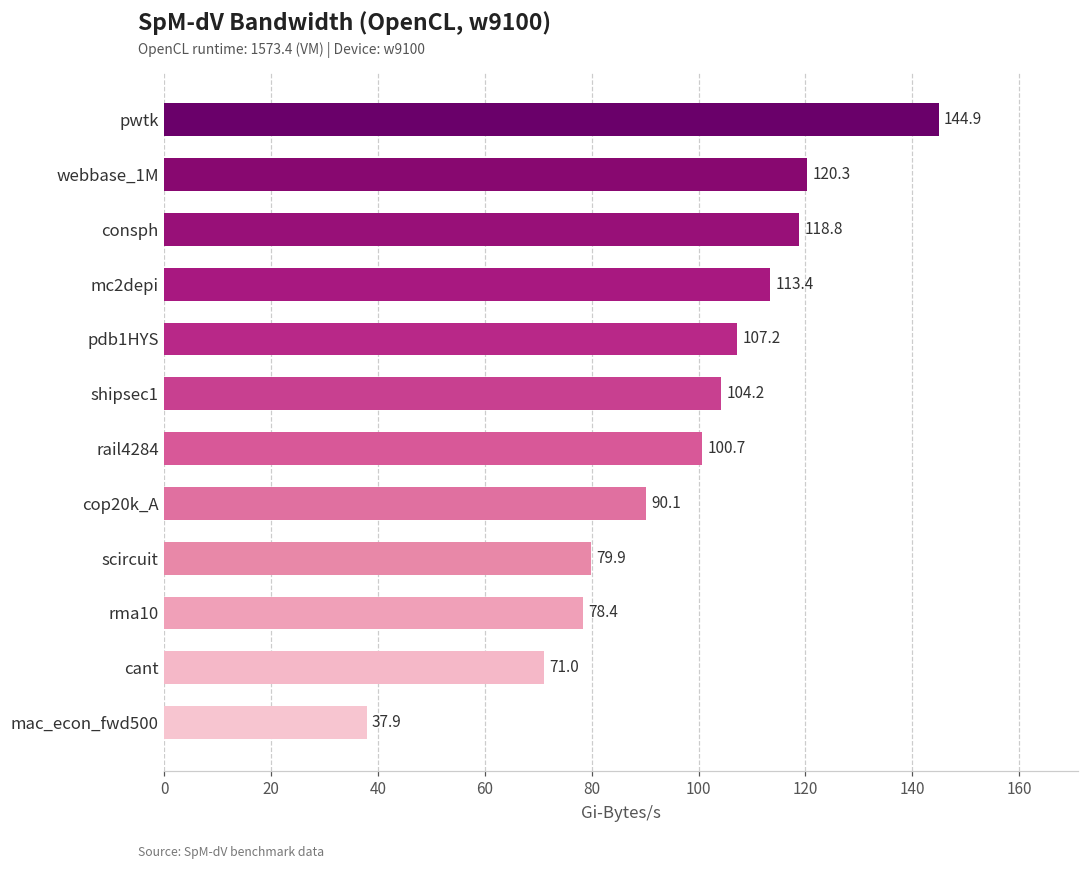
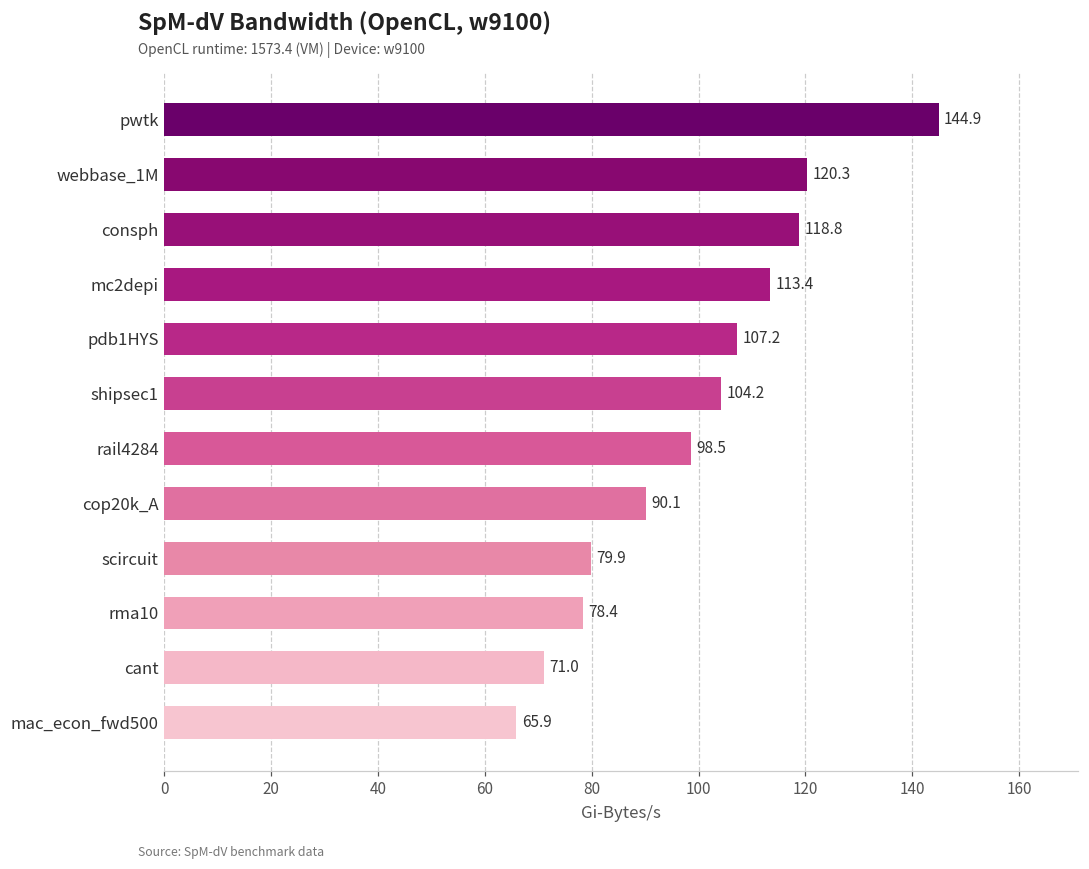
  {
    "pwtk": 144.9,
    "webbase_1M": 120.3,
    "consph": 118.8,
    "mc2depi": 113.4,
    "pdb1HYS": 107.2,
    "shipsec1": 104.2,
-   "rail4284": 100.7,
+   "rail4284": 98.5,
    "cop20k_A": 90.1,
    "scircuit": 79.9,
    "rma10": 78.4,
    "cant": 71.0,
-   "mac_econ_fwd500": 37.9
+   "mac_econ_fwd500": 65.9
  }
